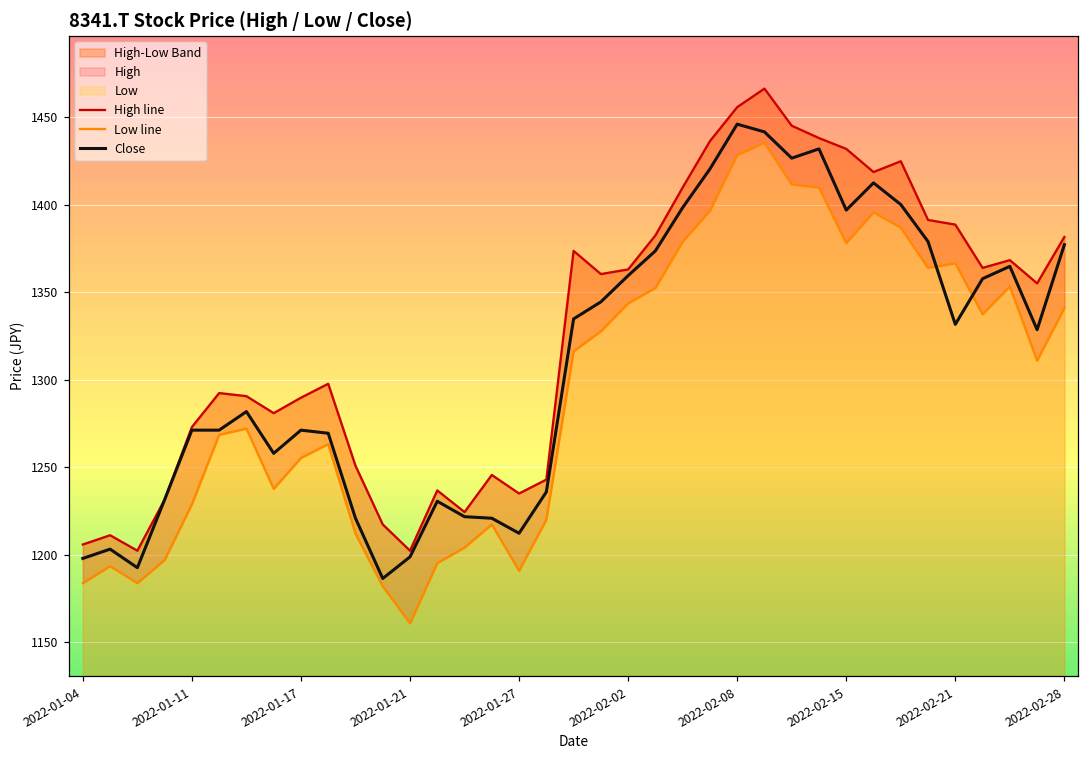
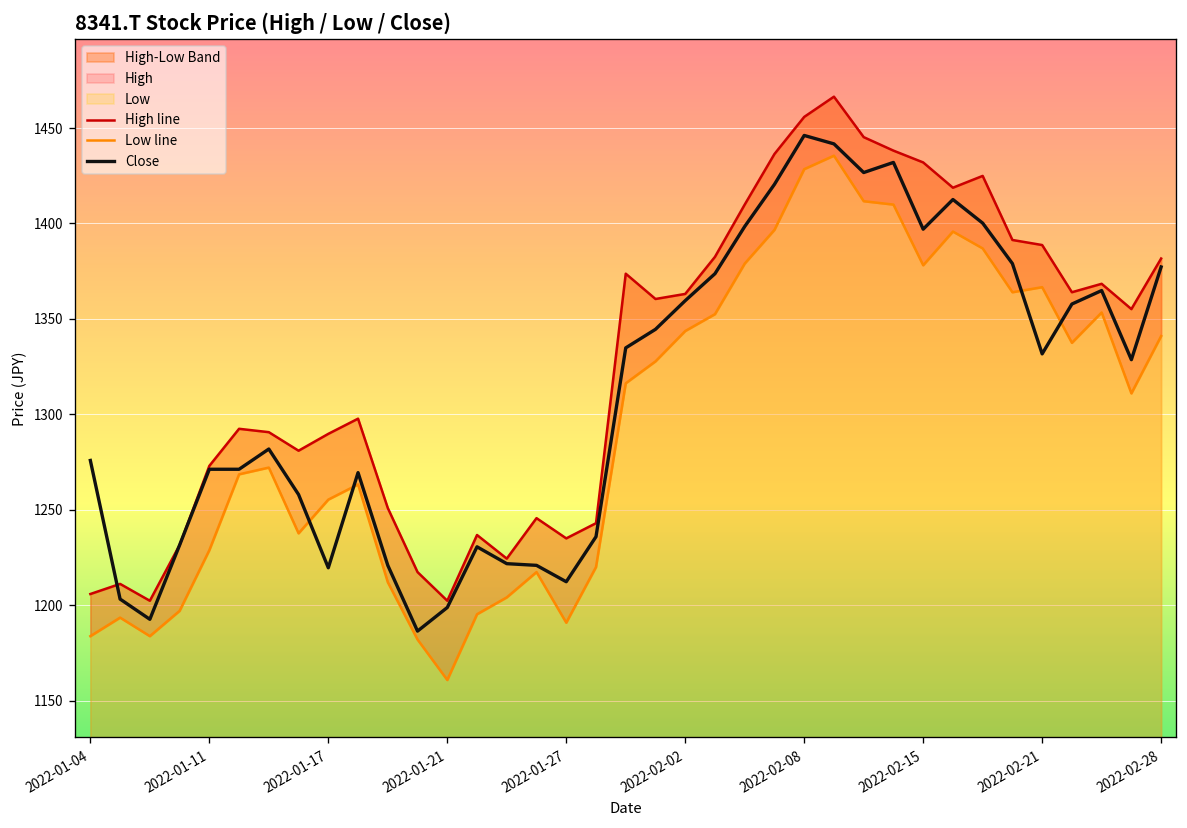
  {
    "Close": {
-     "2022-01-04": 1198,
+     "2022-01-04": 1276,
      "2022-01-11": 1271,
-     "2022-01-17": 1271,
+     "2022-01-17": 1220,
      "2022-01-21": 1199,
      "2022-01-27": 1212,
      "2022-02-02": 1360,
      "2022-02-08": 1446,
      "2022-02-15": 1397,
      "2022-02-21": 1332,
      "2022-02-28": 1377
    }
  }
